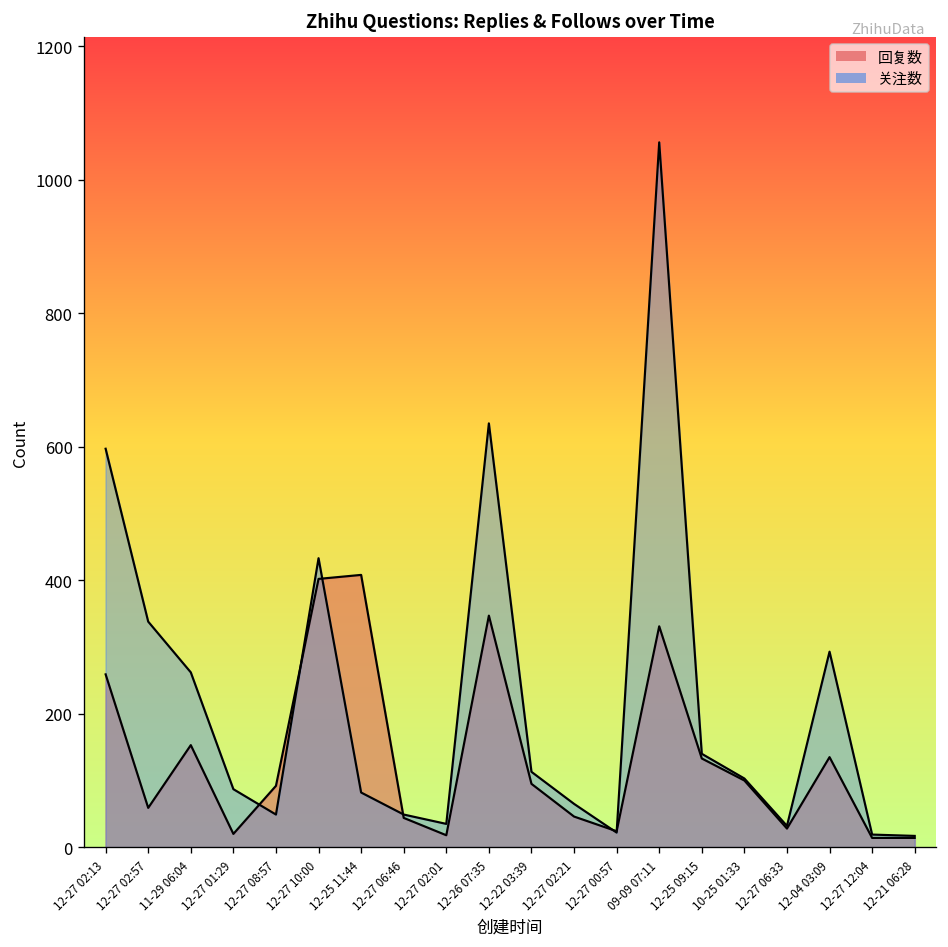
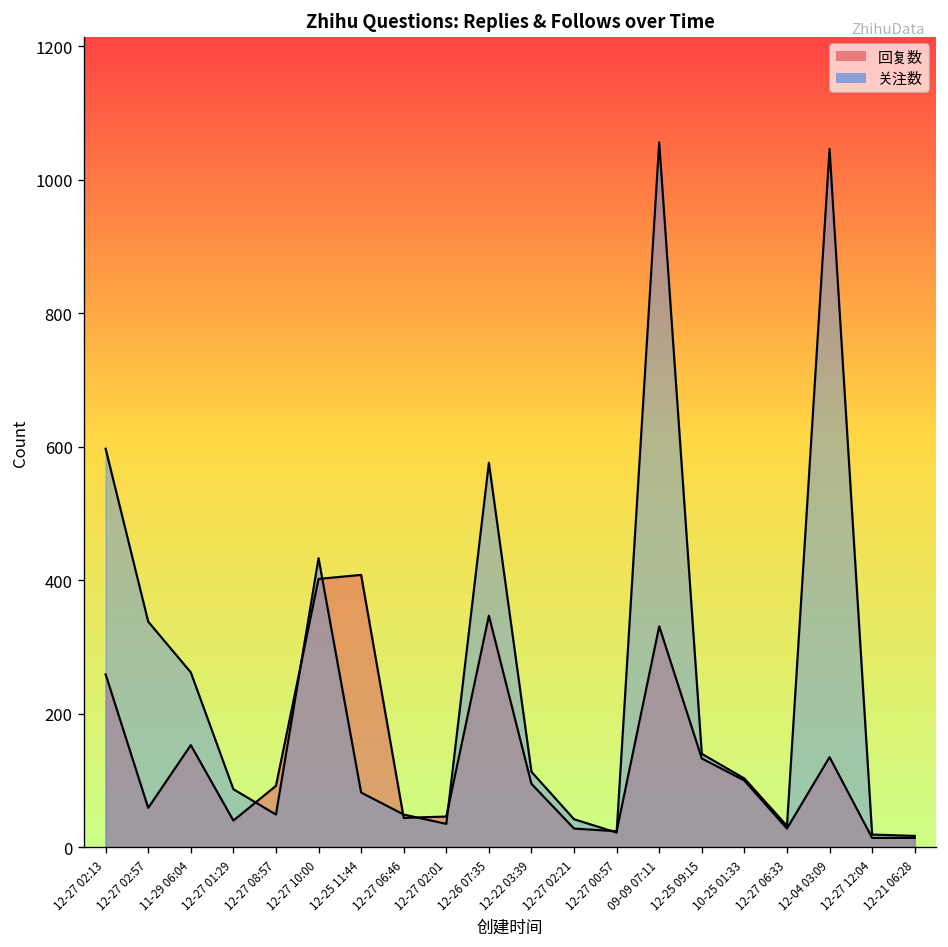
  {
    "回复数": {
      "12-27 02:13": 260,
      "12-27 02:57": 60,
      "11-29 06:04": 150,
-     "12-27 01:29": 20,
+     "12-27 01:29": 40,
      "12-27 08:57": 90,
      "12-27 10:00": 400,
      "12-25 11:44": 410,
      "12-27 06:46": 40,
-     "12-27 02:01": 20,
+     "12-27 02:01": 50,
      "12-26 07:35": 350,
      "12-22 03:39": 100,
-     "12-27 02:21": 50,
+     "12-27 02:21": 30,
      "09-09 07:11": 330,
      "12-25 09:15": 130,
      "12-04 03:09": 140,
      "12-27 12:04": 10
    },
    "关注数": {
      "12-27 02:13": 600,
      "12-27 02:57": 340,
      "11-29 06:04": 260,
      "12-27 01:29": 90,
      "12-27 08:57": 50,
      "12-27 10:00": 430,
      "12-25 11:44": 80,
      "12-27 06:46": 50,
      "12-27 02:01": 40,
-     "12-26 07:35": 640,
+     "12-26 07:35": 580,
      "12-22 03:39": 110,
-     "12-27 02:21": 70,
+     "12-27 02:21": 40,
      "09-09 07:11": 1060,
      "12-25 09:15": 140,
-     "12-04 03:09": 290,
+     "12-04 03:09": 1050,
      "12-27 12:04": 20
    }
  }
